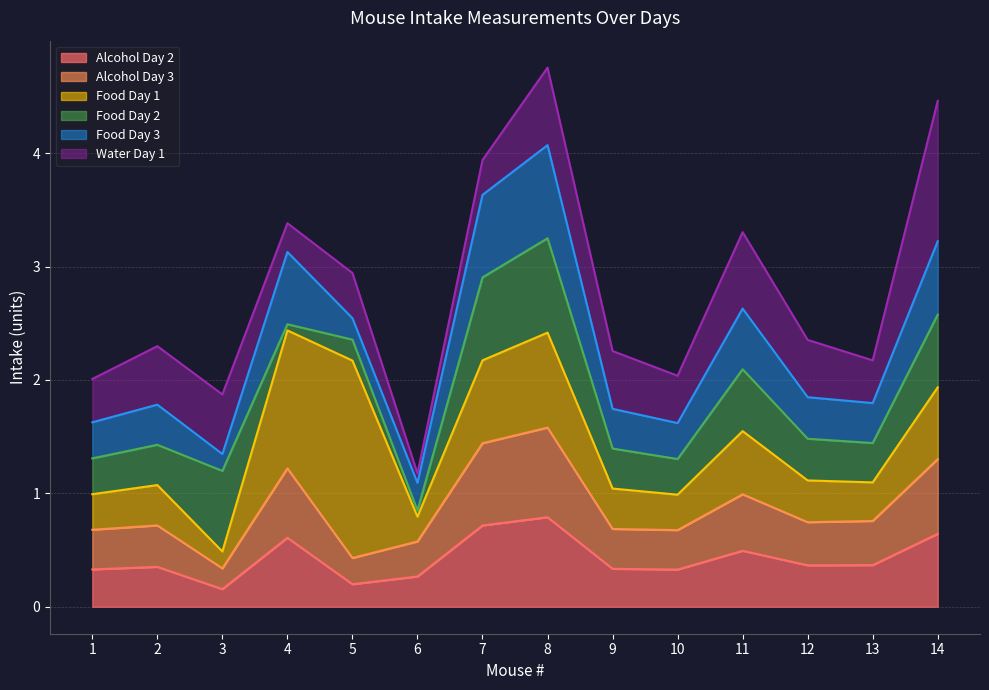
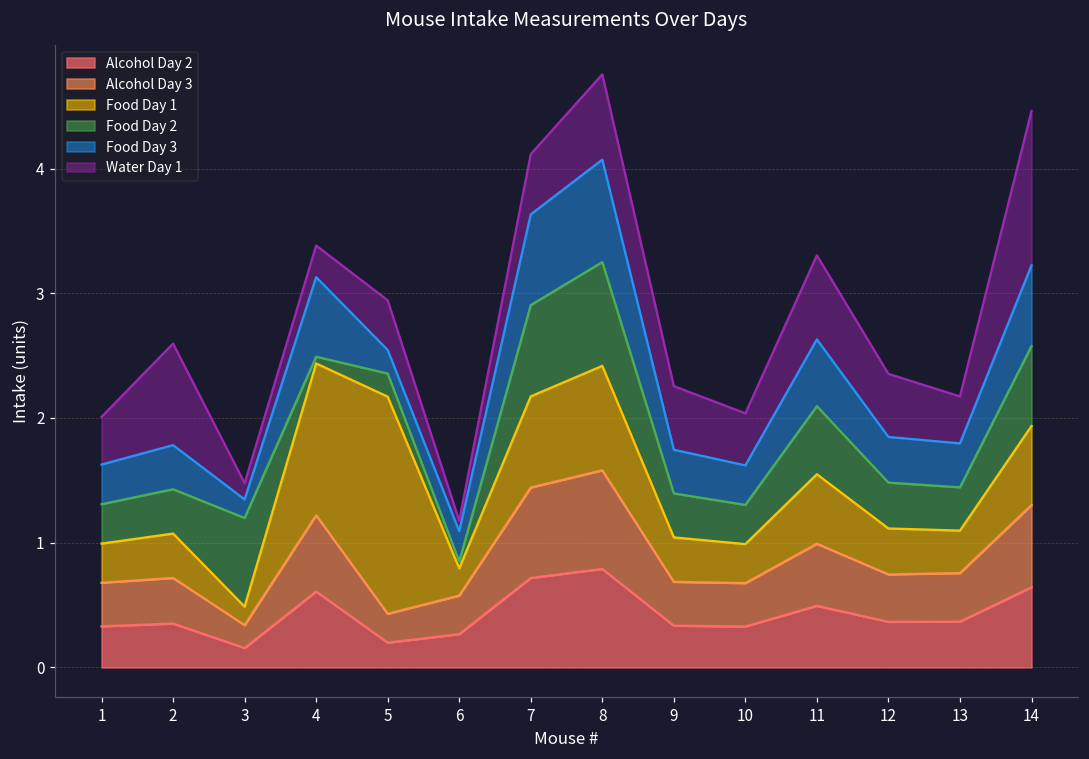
  {
    "Food Day 1": {
      "1": 0.31,
      "2": 0.36,
      "3": 0.15,
      "4": 1.22,
      "5": 1.74,
      "6": 0.22,
      "7": 0.73,
      "8": 0.84,
      "9": 0.36,
      "10": 0.31,
      "11": 0.56,
      "12": 0.37,
      "13": 0.34,
      "14": 0.63
    },
    "Food Day 2": {
      "1": 0.32,
      "2": 0.36,
      "3": 0.71,
      "4": 0.05,
      "5": 0.19,
      "6": 0.05,
      "7": 0.73,
      "8": 0.83,
      "9": 0.35,
      "10": 0.31,
      "11": 0.55,
      "12": 0.37,
      "13": 0.35,
      "14": 0.64
    },
    "Food Day 3": {
      "1": 0.32,
      "2": 0.35,
      "3": 0.15,
      "4": 0.64,
      "5": 0.19,
      "6": 0.24,
      "7": 0.73,
      "8": 0.82,
      "9": 0.35,
      "10": 0.32,
      "11": 0.54,
      "12": 0.37,
      "13": 0.35,
      "14": 0.65
    },
    "Water Day 1": {
      "1": 0.38,
-     "2": 0.52,
-     "3": 0.53,
+     "2": 0.81,
+     "3": 0.13,
      "4": 0.25,
      "5": 0.40,
      "6": 0.08,
-     "7": 0.31,
+     "7": 0.48,
      "8": 0.68,
      "9": 0.51,
      "10": 0.42,
      "11": 0.67,
      "12": 0.51,
      "13": 0.38,
      "14": 1.24
    }
  }
